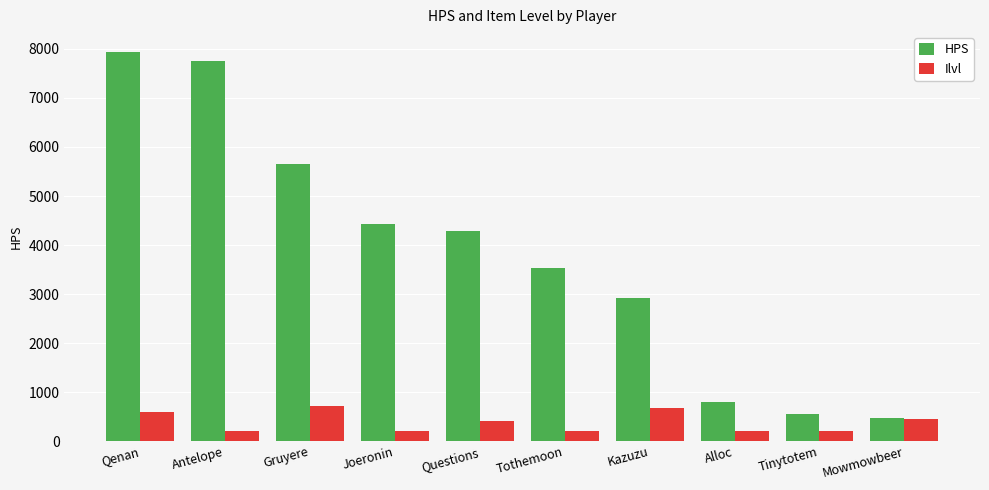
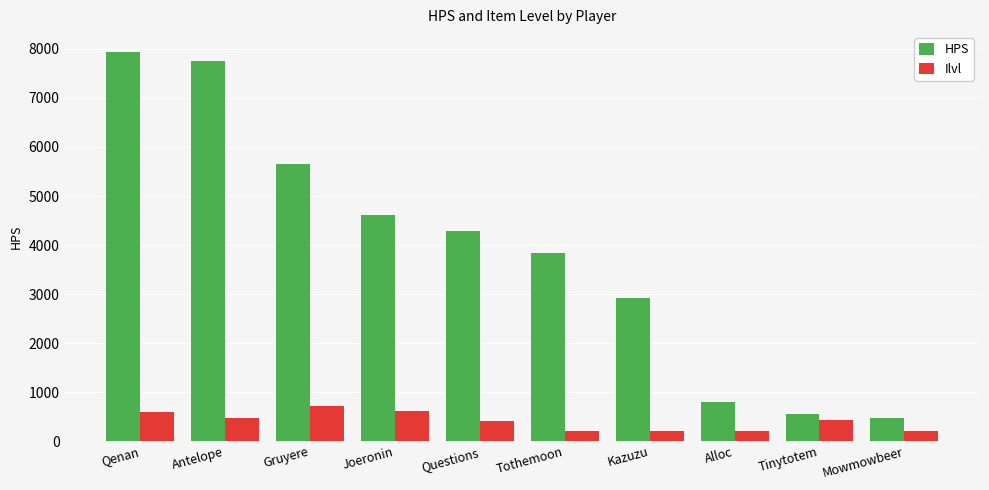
  {
    "HPS": {
      "Qenan": 7900,
      "Antelope": 7700,
      "Gruyere": 5700,
-     "Joeronin": 4400,
+     "Joeronin": 4600,
      "Questions": 4300,
-     "Tothemoon": 3500,
+     "Tothemoon": 3800,
      "Kazuzu": 2900,
      "Alloc": 800,
      "Tinytotem": 600,
      "Mowmowbeer": 500
    },
    "Ilvl": {
      "Qenan": 600,
-     "Antelope": 200,
+     "Antelope": 500,
      "Gruyere": 700,
-     "Joeronin": 200,
+     "Joeronin": 600,
      "Questions": 400,
      "Tothemoon": 200,
-     "Kazuzu": 700,
+     "Kazuzu": 200,
      "Alloc": 200,
-     "Tinytotem": 200,
-     "Mowmowbeer": 500
+     "Tinytotem": 400,
+     "Mowmowbeer": 200
    }
  }
